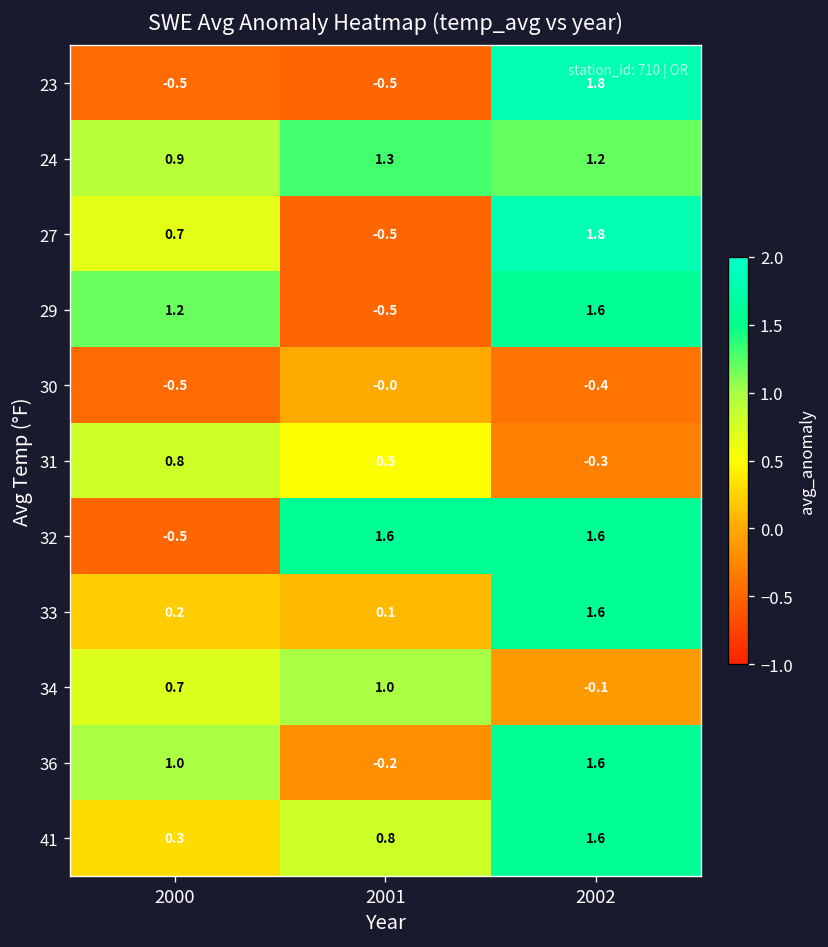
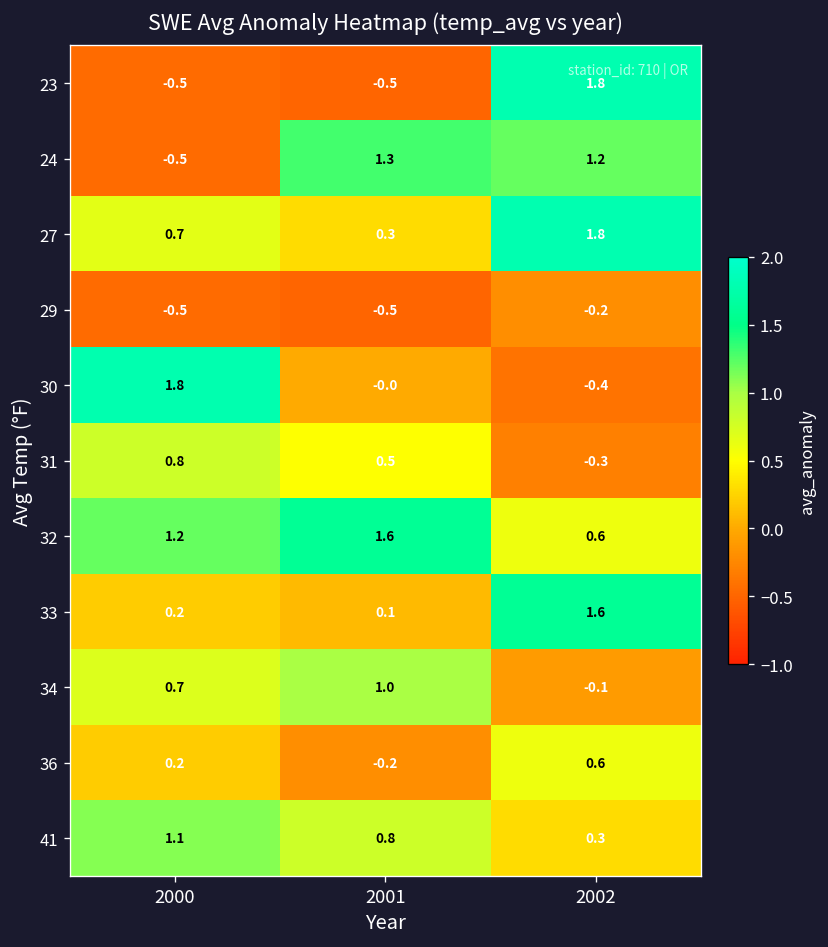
  {
    "23": {
      "2000": -0.5,
      "2001": -0.5
    },
    "24": {
-     "2000": 0.9,
+     "2000": -0.5,
      "2001": 1.3,
      "2002": 1.2
    },
    "27": {
      "2000": 0.7,
-     "2001": -0.5,
+     "2001": 0.3,
      "2002": 1.8
    },
    "29": {
-     "2000": 1.2,
+     "2000": -0.5,
      "2001": -0.5,
-     "2002": 1.6
+     "2002": -0.2
    },
    "30": {
-     "2000": -0.5,
+     "2000": 1.8,
      "2001": -0.0,
      "2002": -0.4
    },
    "31": {
      "2000": 0.8,
      "2001": 0.5,
      "2002": -0.3
    },
    "32": {
-     "2000": -0.5,
+     "2000": 1.2,
      "2001": 1.6,
-     "2002": 1.6
+     "2002": 0.6
    },
    "33": {
      "2000": 0.2,
      "2001": 0.1,
      "2002": 1.6
    },
    "34": {
      "2000": 0.7,
      "2001": 1.0,
      "2002": -0.1
    },
    "36": {
-     "2000": 1.0,
+     "2000": 0.2,
      "2001": -0.2,
-     "2002": 1.6
+     "2002": 0.6
    },
    "41": {
-     "2000": 0.3,
+     "2000": 1.1,
      "2001": 0.8,
-     "2002": 1.6
+     "2002": 0.3
    }
  }
